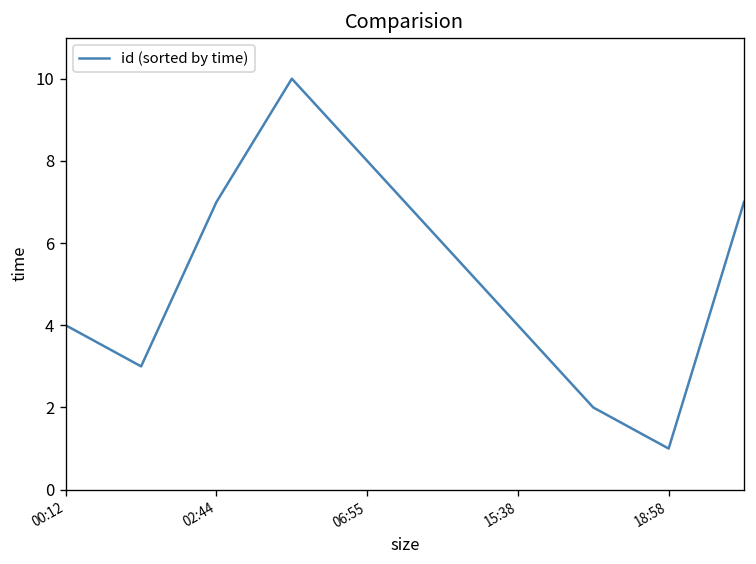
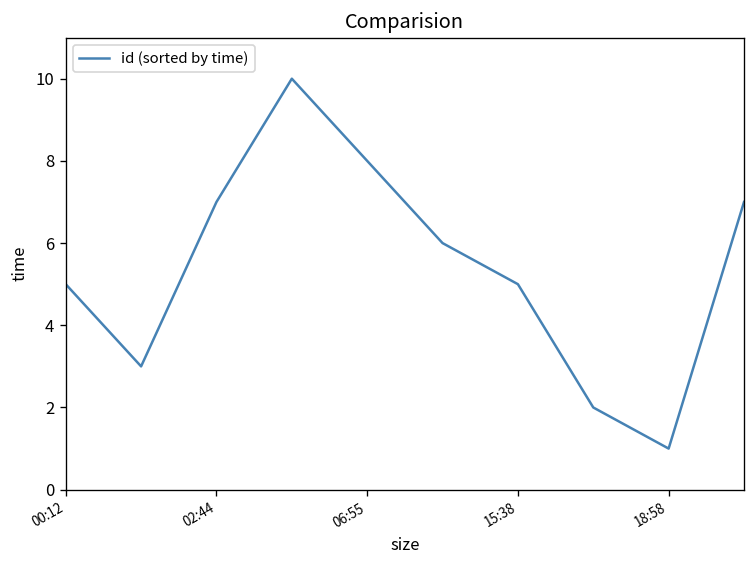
  {
-   "00:12": 4,
+   "00:12": 5,
    "02:44": 7,
    "06:55": 8,
-   "15:38": 4,
+   "15:38": 5,
    "18:58": 1
  }
